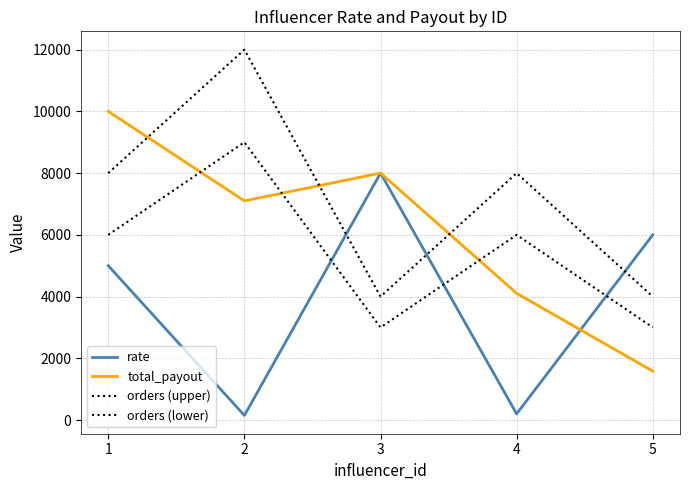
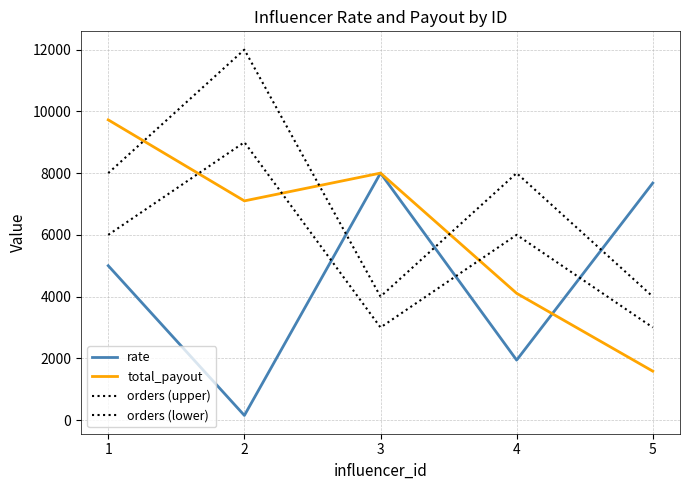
  {
    "rate": {
      "1": 5000,
      "2": 200,
-     "4": 200,
-     "5": 6000
+     "4": 1900,
+     "5": 7700
    },
    "total_payout": {
-     "1": 10000,
+     "1": 9700,
      "2": 7100,
      "4": 4100,
      "5": 1600
    }
  }
